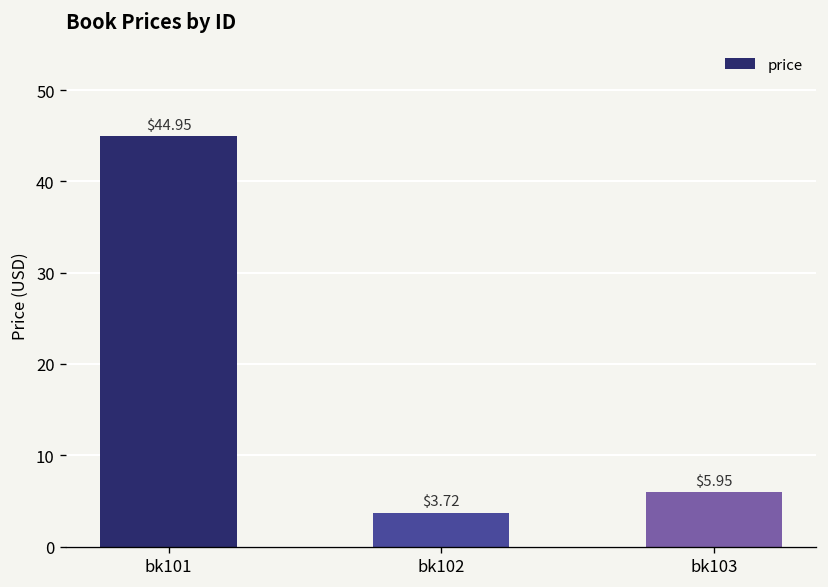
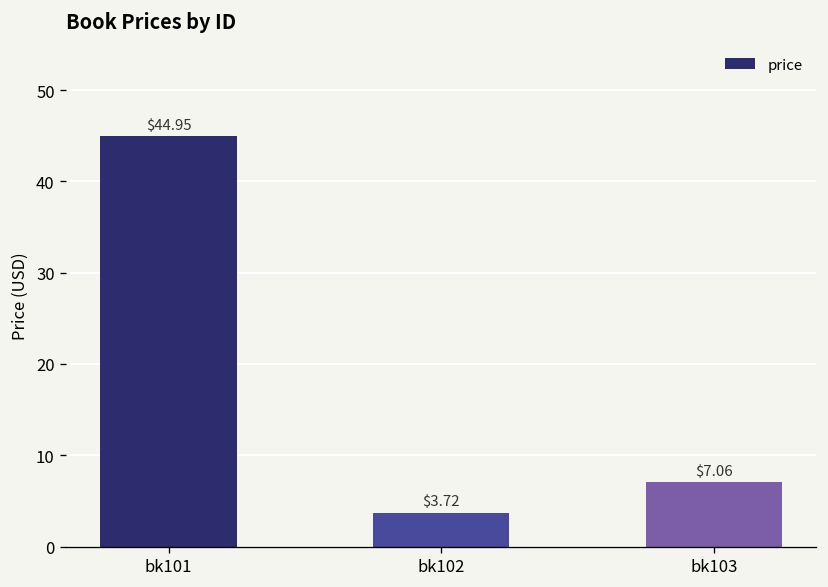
  {
    "bk101": "$44.95",
    "bk102": "$3.72",
-   "bk103": "$5.95"
+   "bk103": "$7.06"
  }
